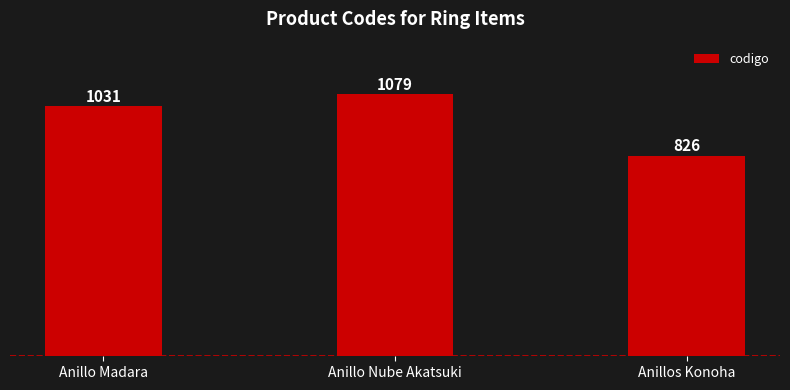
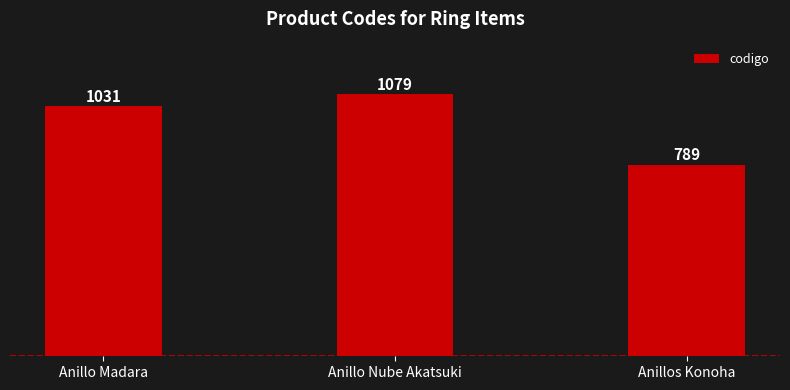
  {
    "Anillo Madara": 1031,
    "Anillo Nube Akatsuki": 1079,
-   "Anillos Konoha": 826
+   "Anillos Konoha": 789
  }
